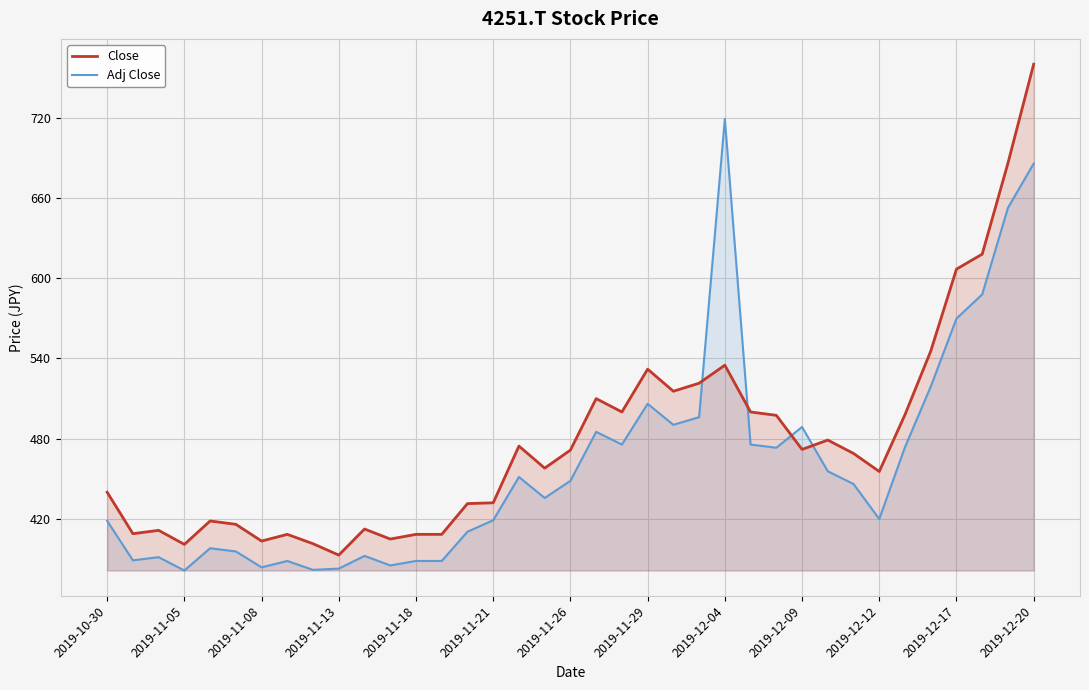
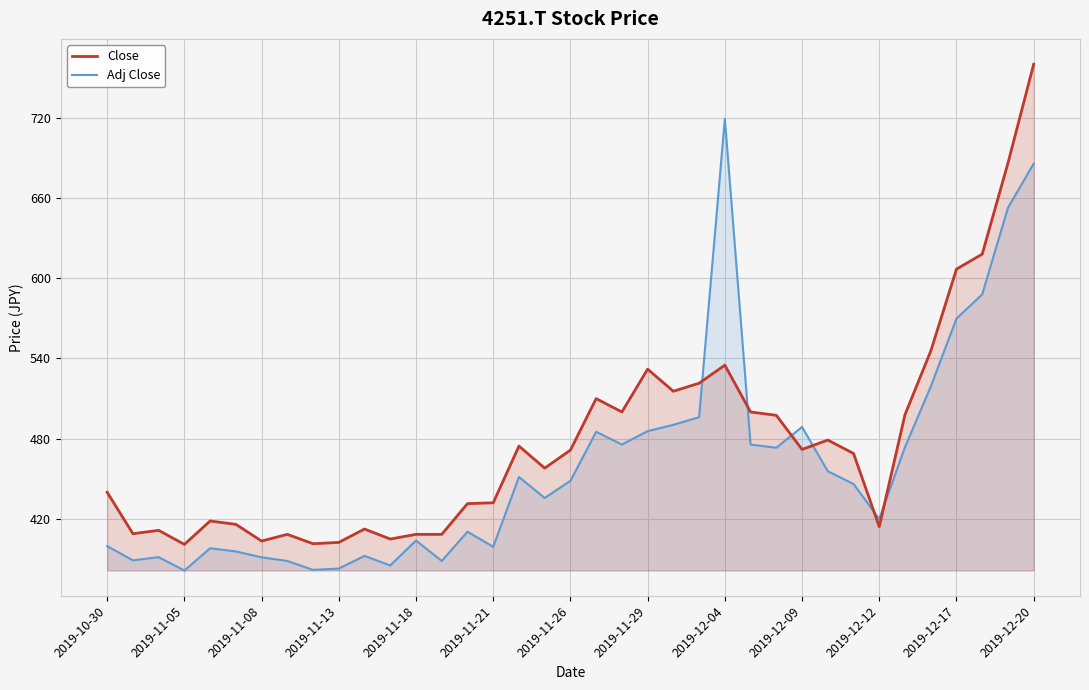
  {
    "Close": {
      "2019-10-30": 440,
      "2019-11-05": 401,
      "2019-11-08": 404,
-     "2019-11-13": 393,
+     "2019-11-13": 403,
      "2019-11-18": 409,
      "2019-11-21": 432,
      "2019-11-26": 472,
      "2019-11-29": 532,
      "2019-12-04": 535,
      "2019-12-09": 472,
-     "2019-12-12": 456,
+     "2019-12-12": 414,
      "2019-12-17": 607,
      "2019-12-20": 760
    },
    "Adj Close": {
-     "2019-10-30": 419,
+     "2019-10-30": 400,
      "2019-11-05": 381,
-     "2019-11-08": 384,
+     "2019-11-08": 391,
      "2019-11-13": 383,
-     "2019-11-18": 389,
-     "2019-11-21": 419,
+     "2019-11-18": 404,
+     "2019-11-21": 399,
      "2019-11-26": 449,
-     "2019-11-29": 506,
+     "2019-11-29": 486,
      "2019-12-04": 719,
      "2019-12-09": 489,
      "2019-12-12": 420,
      "2019-12-17": 570,
      "2019-12-20": 686
    }
  }
